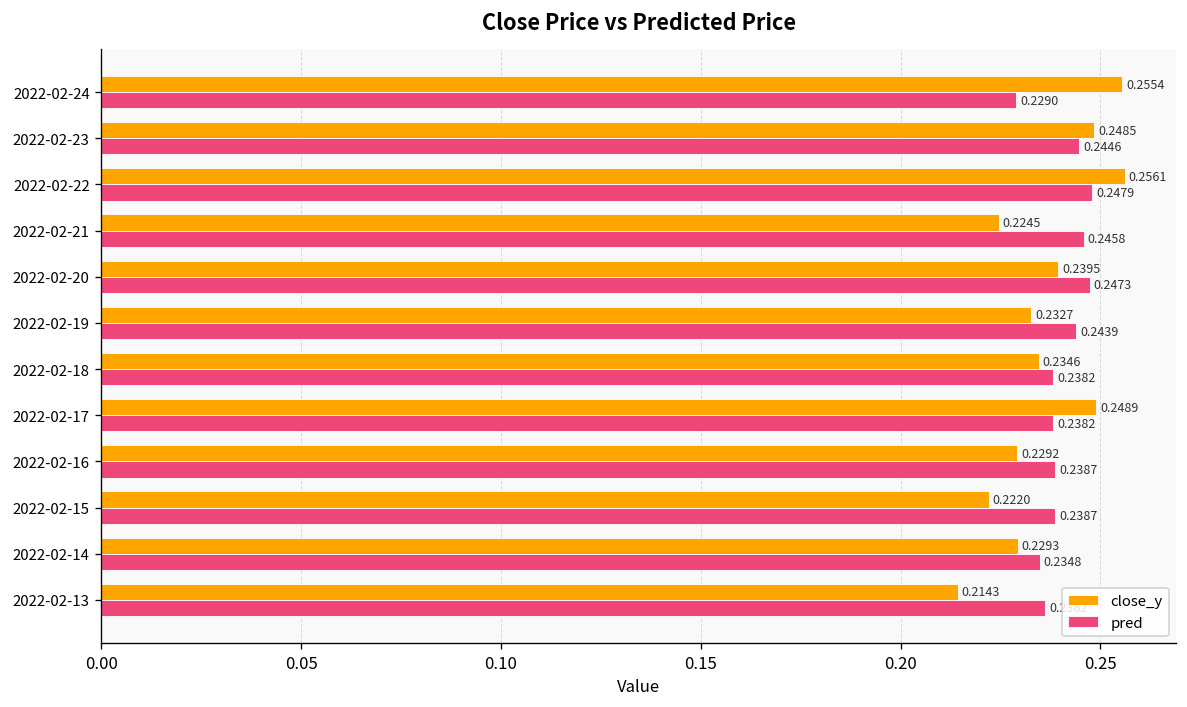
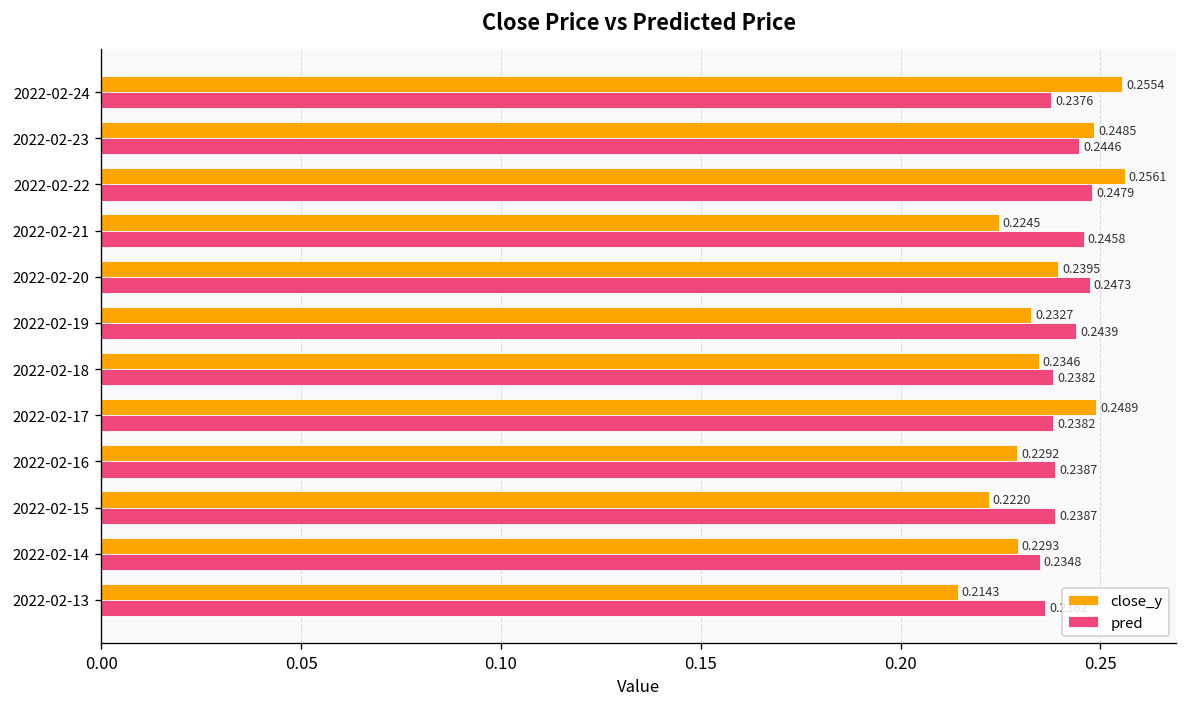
  {
    "close_y": {
      "2022-02-24": 0.2554,
      "2022-02-23": 0.2485,
      "2022-02-22": 0.2561,
      "2022-02-21": 0.2245,
      "2022-02-20": 0.2395,
      "2022-02-19": 0.2327,
      "2022-02-18": 0.2346,
      "2022-02-17": 0.2489,
      "2022-02-16": 0.2292,
      "2022-02-15": 0.2220,
      "2022-02-14": 0.2293,
      "2022-02-13": 0.2143
    },
    "pred": {
-     "2022-02-24": 0.2290,
+     "2022-02-24": 0.2376,
      "2022-02-23": 0.2446,
      "2022-02-22": 0.2479,
      "2022-02-21": 0.2458,
      "2022-02-20": 0.2473,
      "2022-02-19": 0.2439,
      "2022-02-18": 0.2382,
      "2022-02-17": 0.2382,
      "2022-02-16": 0.2387,
      "2022-02-15": 0.2387,
      "2022-02-14": 0.2348
    }
  }
